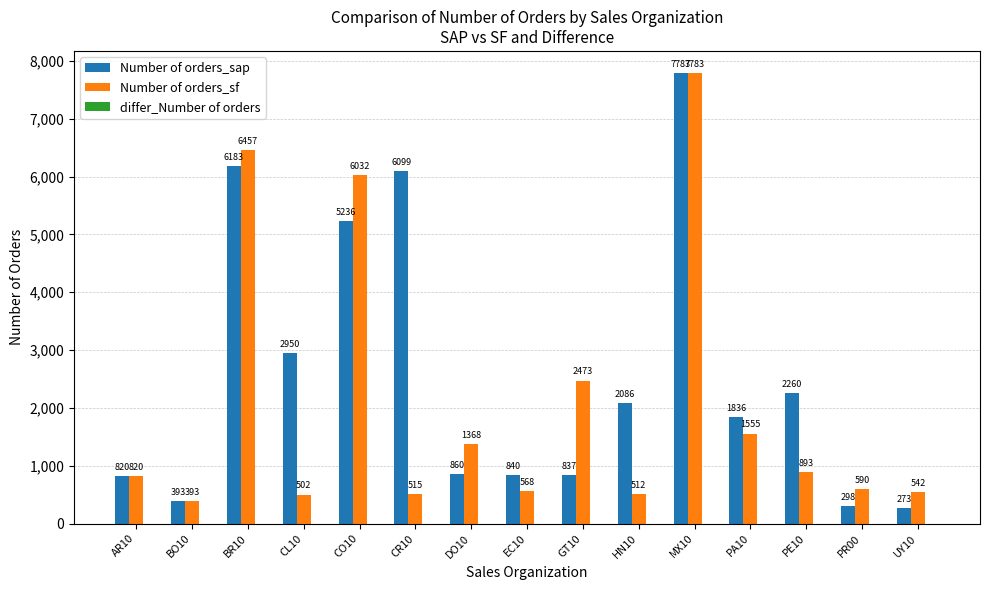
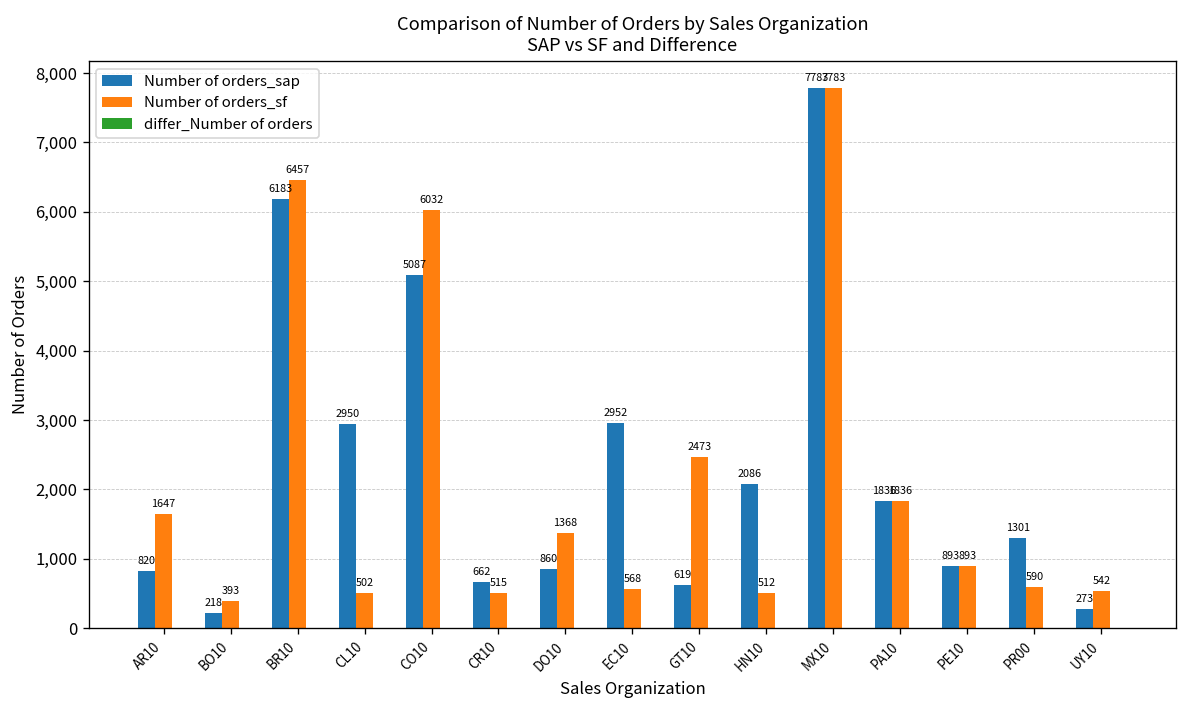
  {
    "Number of orders_sap": {
      "AR10": 820,
-     "BO10": 393,
+     "BO10": 218,
      "BR10": 6183,
      "CL10": 2950,
-     "CO10": 5236,
-     "CR10": 6099,
+     "CO10": 5087,
+     "CR10": 662,
      "DO10": 860,
-     "EC10": 840,
-     "GT10": 837,
+     "EC10": 2952,
+     "GT10": 619,
      "HN10": 2086,
-     "PE10": 2260,
-     "PR00": 298,
+     "PE10": 893,
+     "PR00": 1301,
      "UY10": 273
    },
    "Number of orders_sf": {
-     "AR10": 820,
+     "AR10": 1647,
      "BO10": 393,
      "BR10": 6457,
      "CL10": 502,
      "CO10": 6032,
      "CR10": 515,
      "DO10": 1368,
      "EC10": 568,
      "GT10": 2473,
      "HN10": 512,
-     "PA10": 1555,
+     "PA10": 1836,
      "PE10": 893,
      "PR00": 590,
      "UY10": 542
    },
    "differ_Number of orders": {
      "AR10": 0,
      "BO10": 0,
      "BR10": 0,
      "CL10": 0,
      "CO10": 0,
      "CR10": 0,
      "DO10": 0,
      "EC10": 0,
      "GT10": 0,
      "HN10": 0,
      "MX10": 0,
      "PA10": 0,
      "PE10": 0,
      "PR00": 0,
      "UY10": 0
    }
  }
